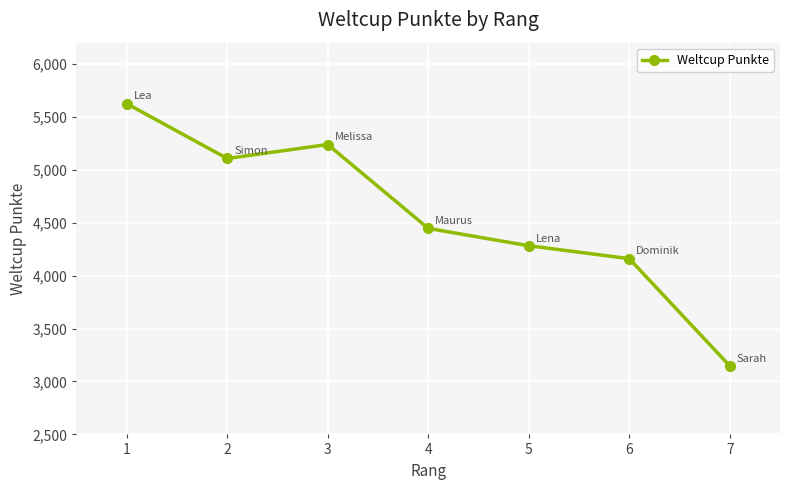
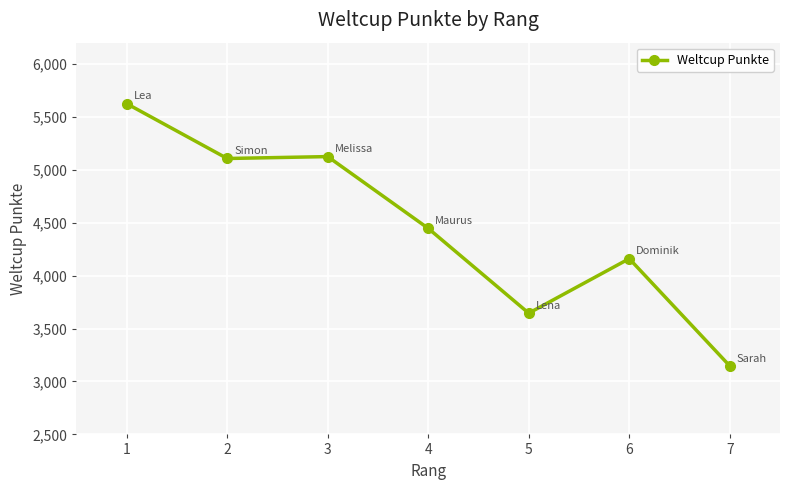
  {
    "1": "5,620",
    "2": "5,110",
-   "3": "5,240",
+   "3": "5,120",
    "4": "4,450",
-   "5": "4,280",
+   "5": "3,650",
    "6": "4,160",
    "7": "3,150"
  }
